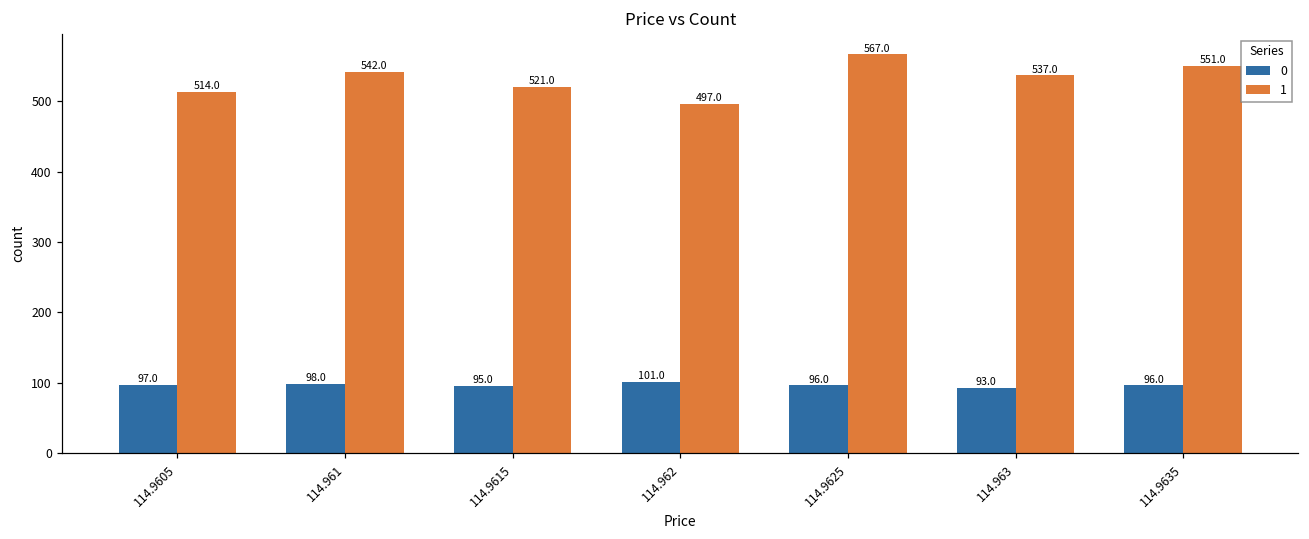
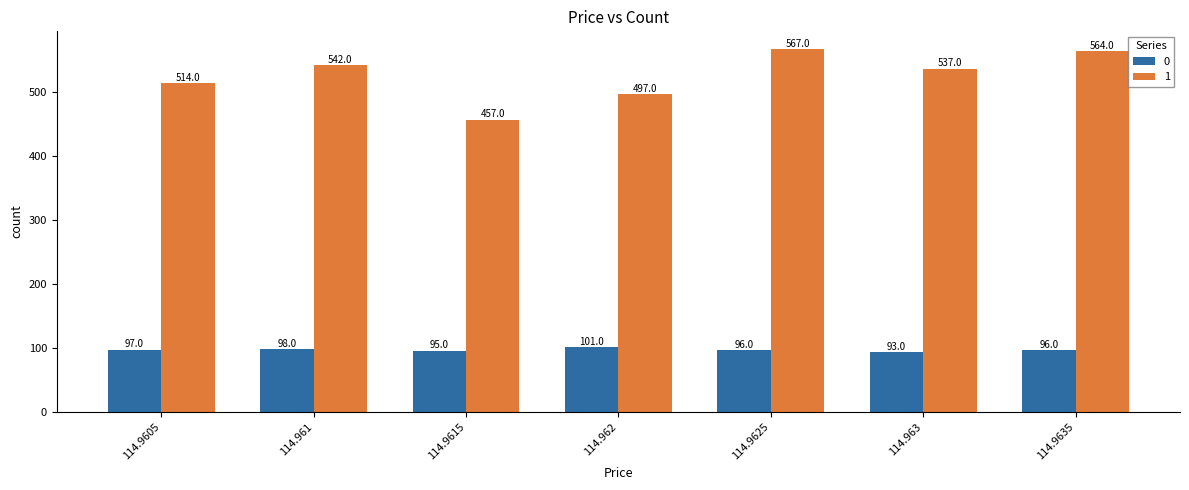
  {
    "0": {
      "114.9605": 97.0,
      "114.961": 98.0,
      "114.9615": 95.0,
      "114.962": 101.0,
      "114.9625": 96.0,
      "114.963": 93.0,
      "114.9635": 96.0
    },
    "1": {
      "114.9605": 514.0,
      "114.961": 542.0,
-     "114.9615": 521.0,
+     "114.9615": 457.0,
      "114.962": 497.0,
      "114.9625": 567.0,
      "114.963": 537.0,
-     "114.9635": 551.0
+     "114.9635": 564.0
    }
  }
